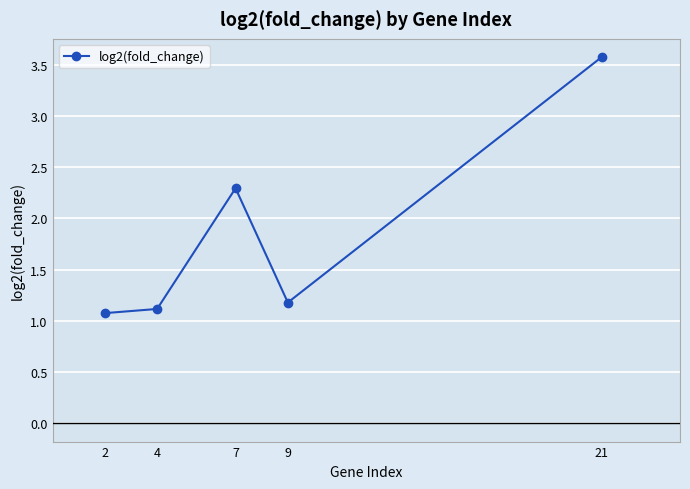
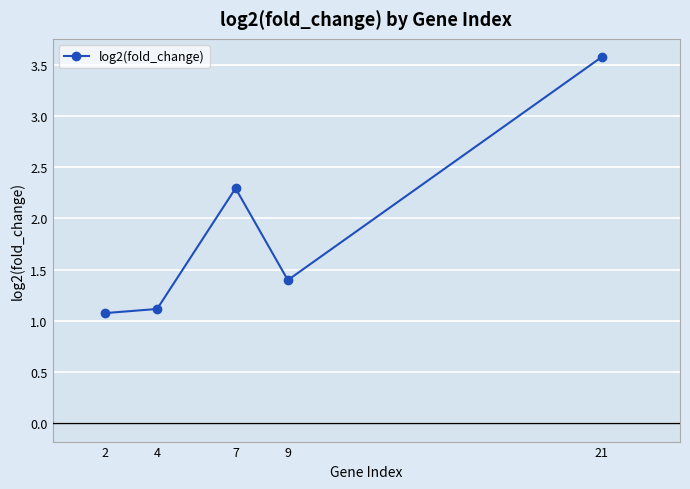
  {
    "2": 1.08,
    "4": 1.12,
    "7": 2.29,
-   "9": 1.18,
+   "9": 1.40,
    "21": 3.57
  }
